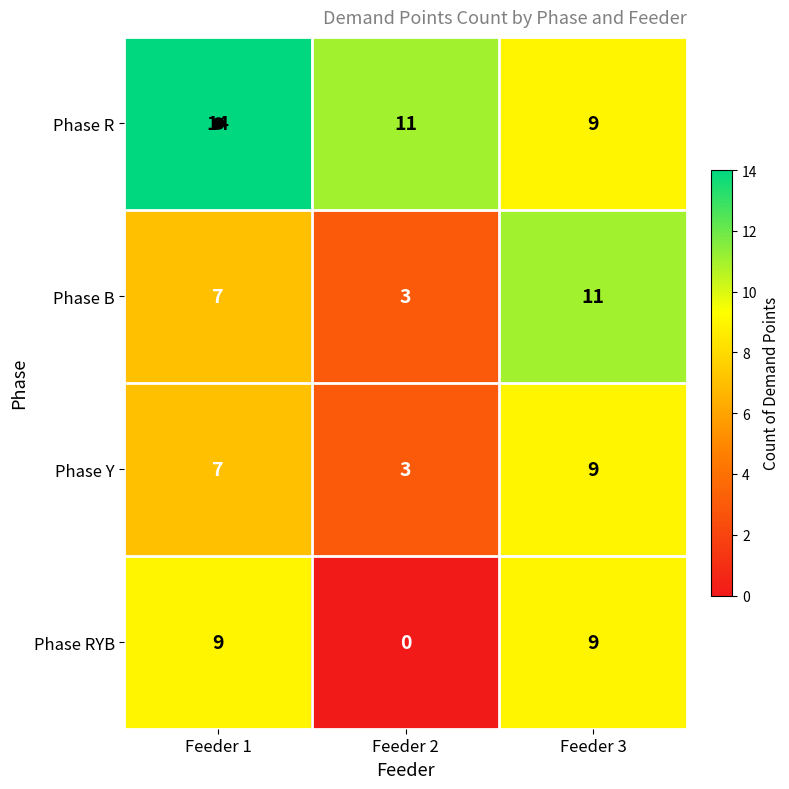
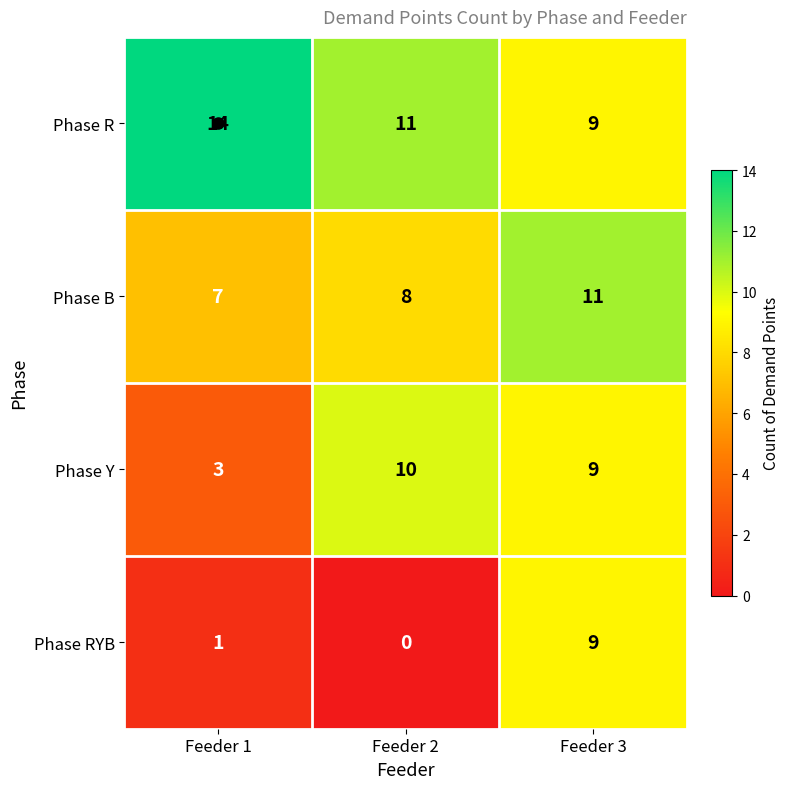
  {
    "Phase R": {
      "Feeder 2": 11,
      "Feeder 3": 9
    },
    "Phase B": {
      "Feeder 1": 7,
-     "Feeder 2": 3,
+     "Feeder 2": 8,
      "Feeder 3": 11
    },
    "Phase Y": {
-     "Feeder 1": 7,
-     "Feeder 2": 3,
+     "Feeder 1": 3,
+     "Feeder 2": 10,
      "Feeder 3": 9
    },
    "Phase RYB": {
-     "Feeder 1": 9,
+     "Feeder 1": 1,
      "Feeder 2": 0,
      "Feeder 3": 9
    }
  }
